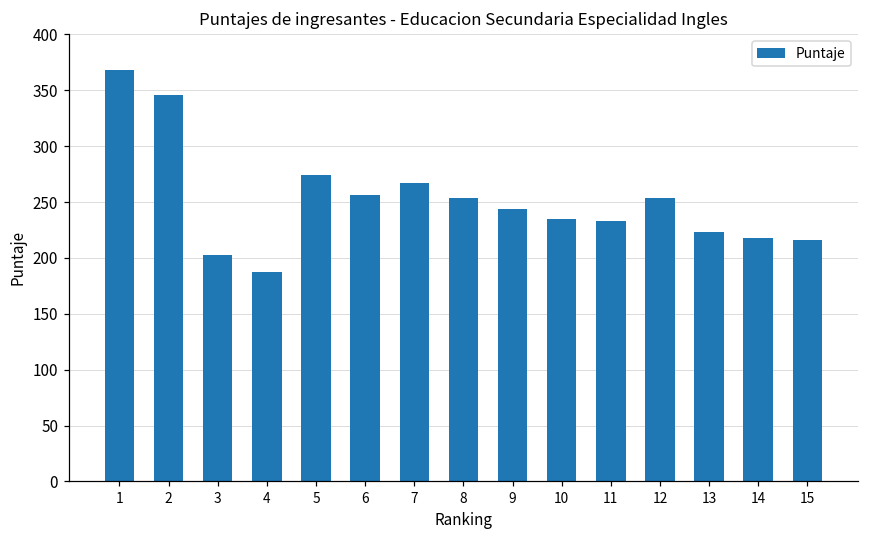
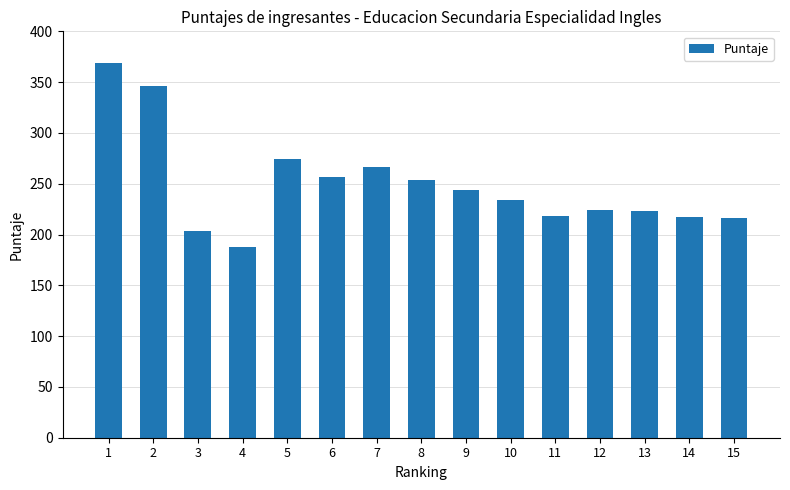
  {
    "1": 368,
    "2": 346,
    "3": 203,
    "4": 187,
    "5": 274,
    "6": 257,
    "7": 267,
    "8": 254,
    "9": 244,
    "10": 234,
-   "11": 233,
-   "12": 253,
+   "11": 219,
+   "12": 224,
    "13": 223,
    "14": 218,
    "15": 216
  }
